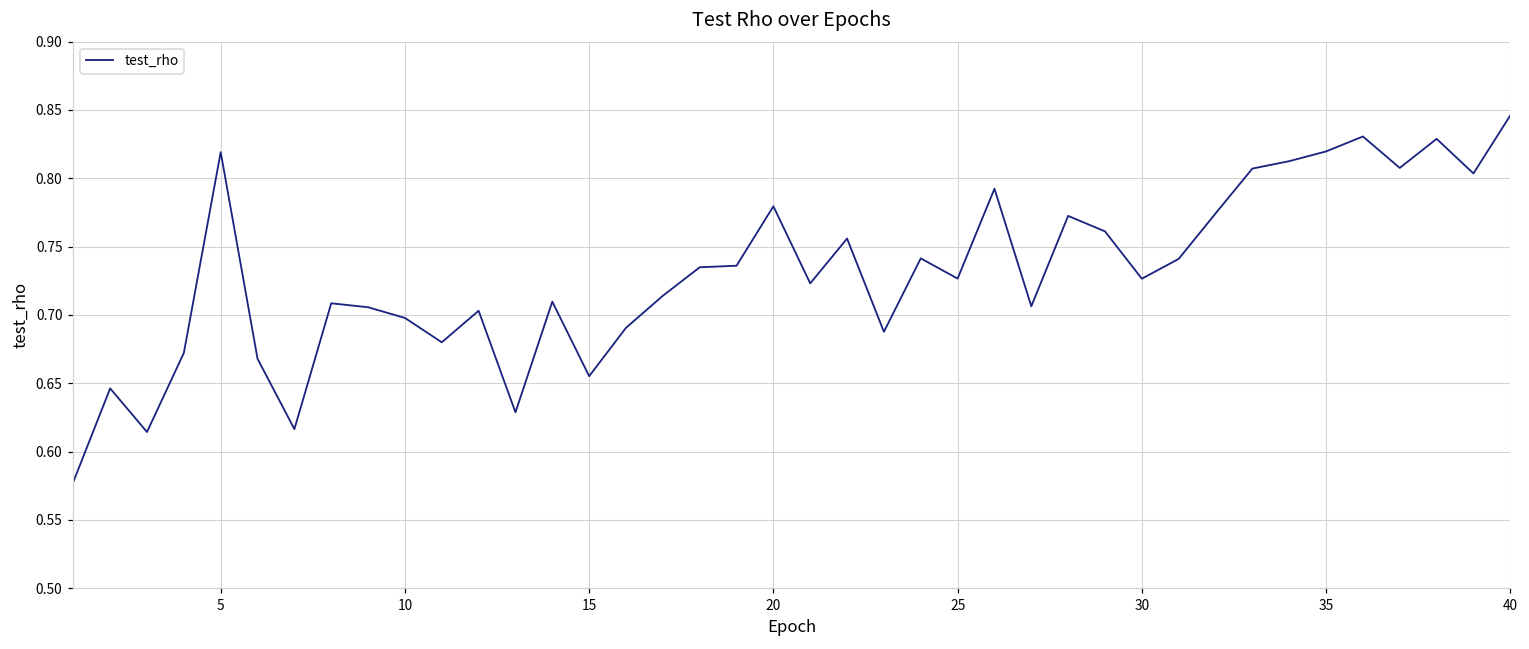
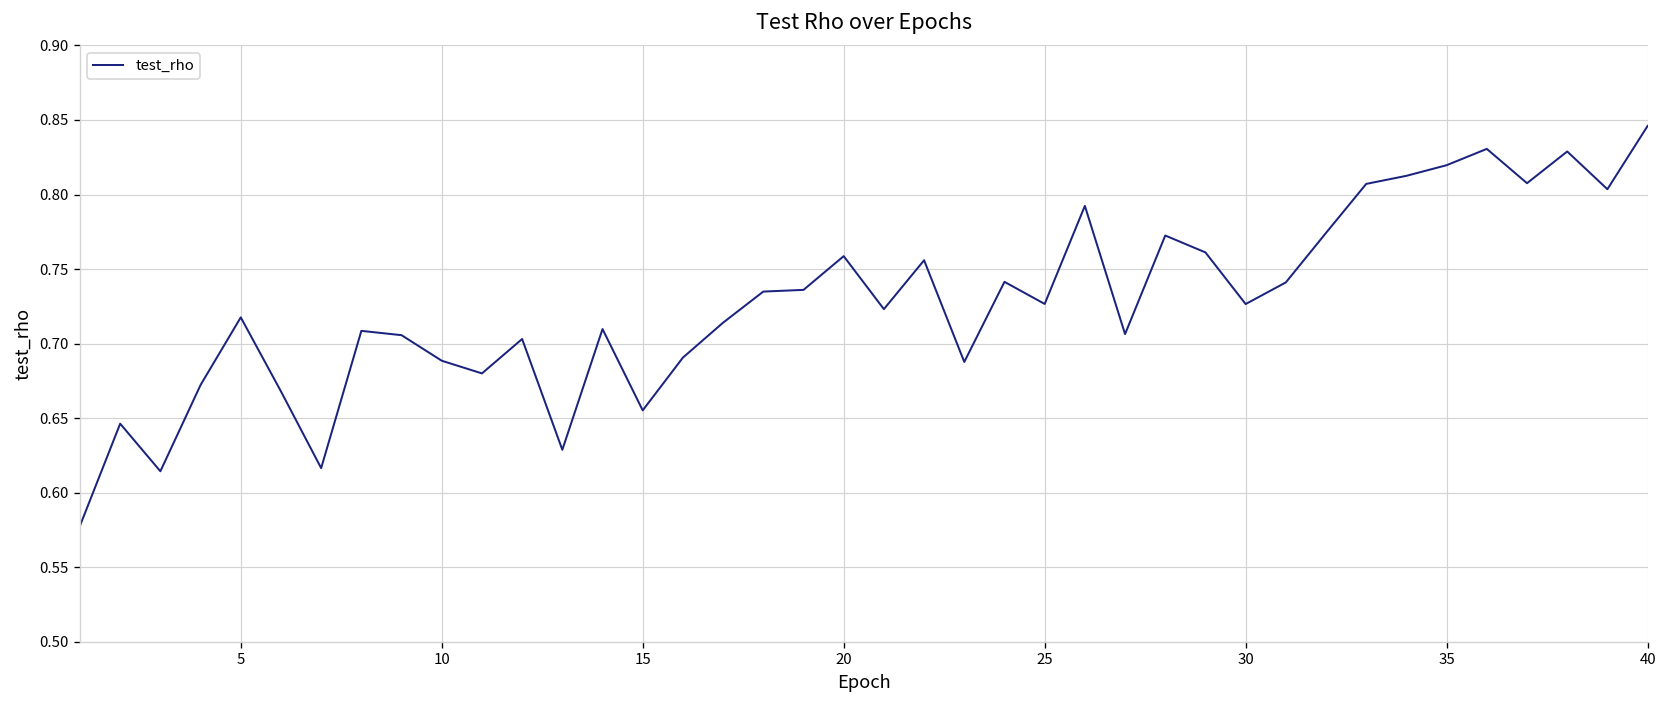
  {
-   "5": 0.819,
-   "10": 0.698,
+   "5": 0.718,
+   "10": 0.688,
    "15": 0.655,
-   "20": 0.780,
+   "20": 0.759,
    "25": 0.727,
    "30": 0.727,
    "35": 0.820,
    "40": 0.846
  }
